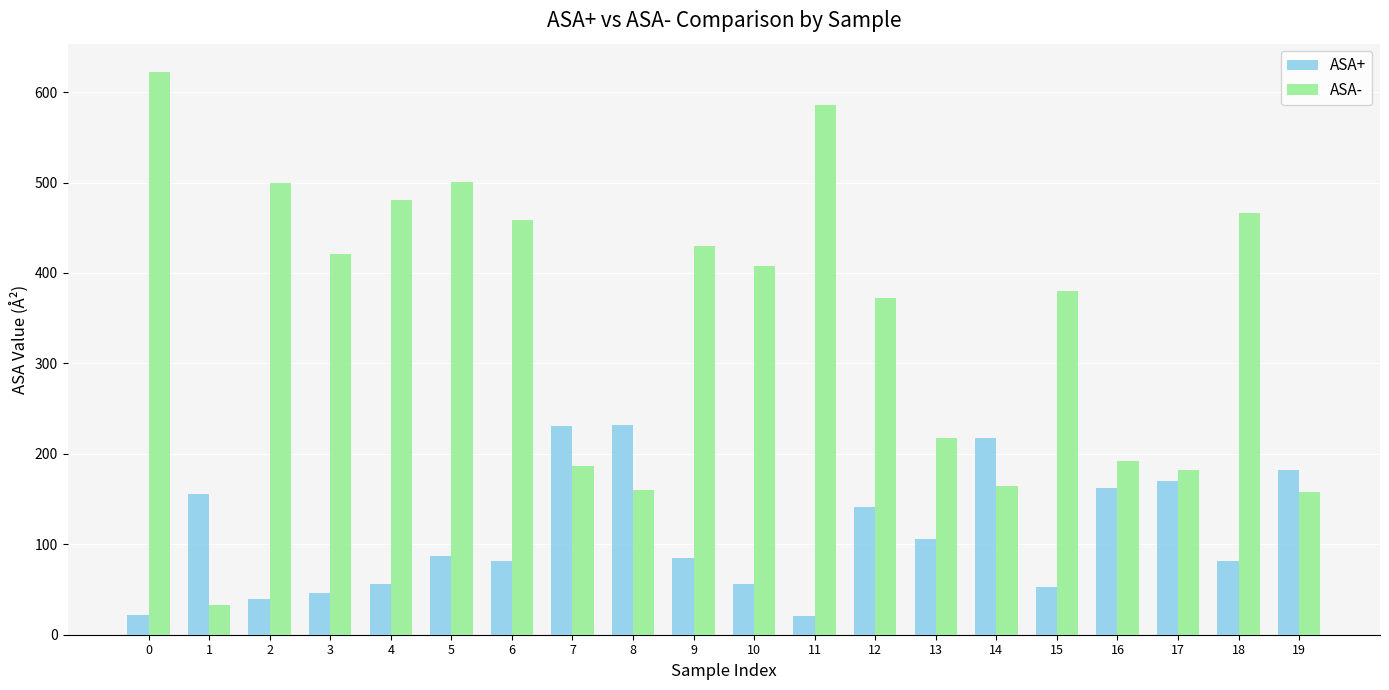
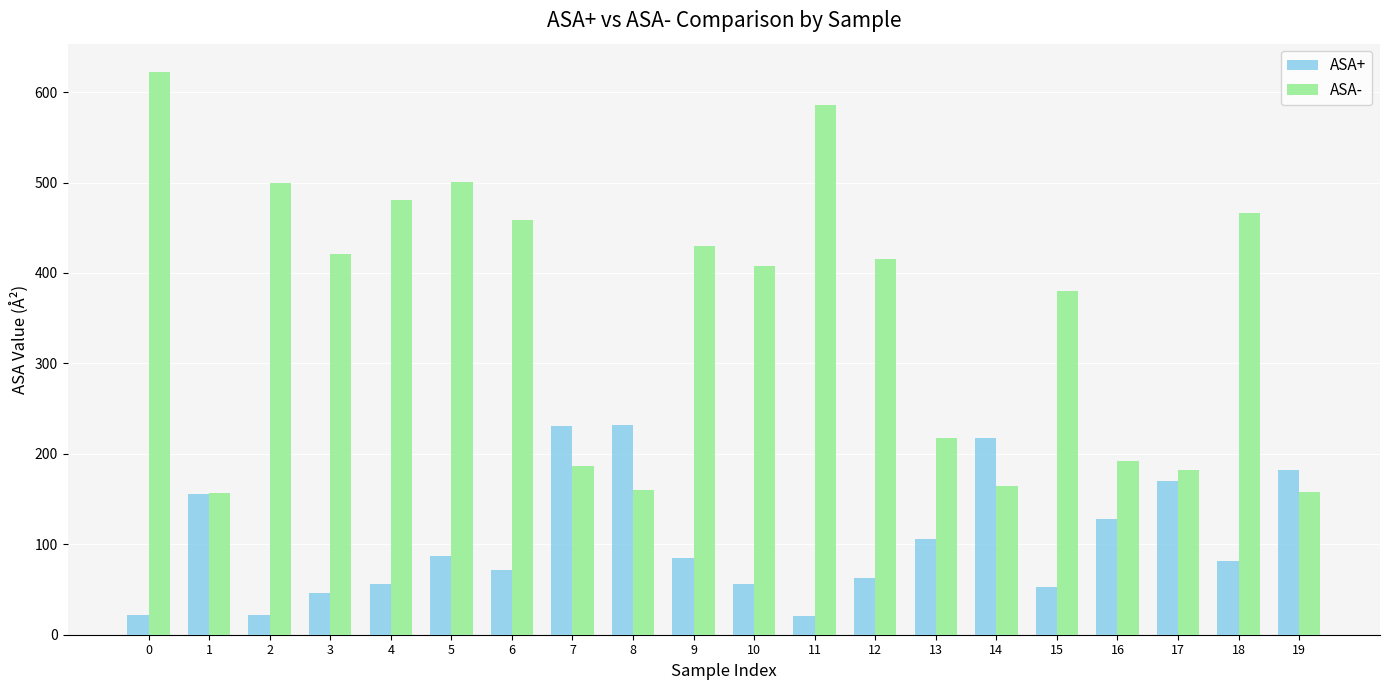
  {
    "ASA+": {
      "0": 20,
      "1": 160,
-     "2": 40,
+     "2": 20,
      "3": 50,
      "4": 60,
      "5": 90,
-     "6": 80,
+     "6": 70,
      "7": 230,
      "8": 230,
      "9": 80,
      "10": 60,
      "11": 20,
-     "12": 140,
+     "12": 60,
      "13": 110,
      "14": 220,
      "15": 50,
-     "16": 160,
+     "16": 130,
      "17": 170,
      "18": 80,
      "19": 180
    },
    "ASA-": {
      "0": 620,
-     "1": 30,
+     "1": 160,
      "2": 500,
      "3": 420,
      "4": 480,
      "5": 500,
      "6": 460,
      "7": 190,
      "8": 160,
      "9": 430,
      "10": 410,
      "11": 590,
-     "12": 370,
+     "12": 410,
      "13": 220,
      "14": 160,
      "15": 380,
      "16": 190,
      "17": 180,
      "18": 470,
      "19": 160
    }
  }
